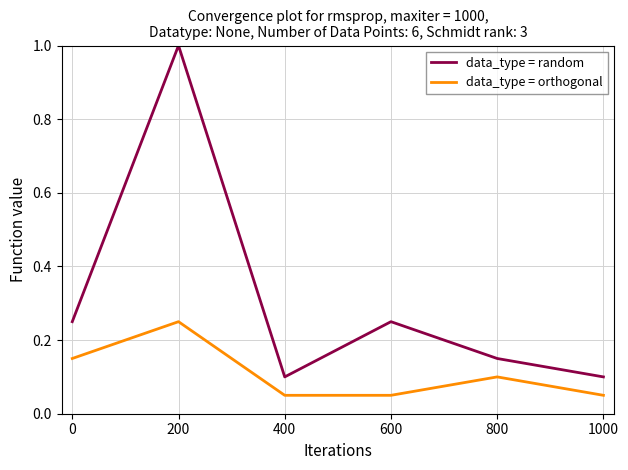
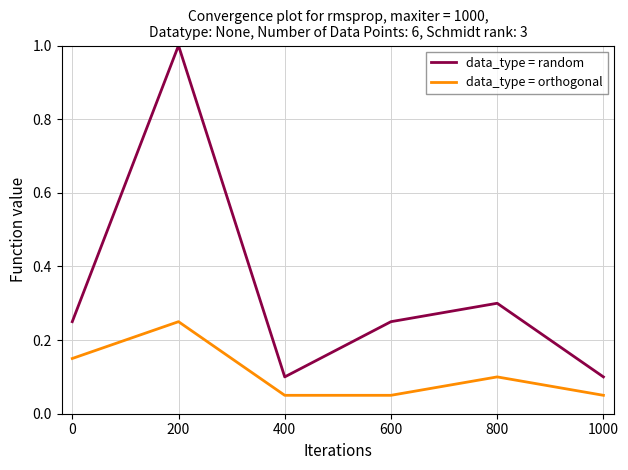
  {
    "data_type = random": {
      "0": 0.25,
      "200": 1.00,
      "400": 0.10,
      "600": 0.25,
-     "800": 0.15,
+     "800": 0.30,
      "1000": 0.10
    },
    "data_type = orthogonal": {
      "0": 0.15,
      "200": 0.25,
      "400": 0.05,
      "600": 0.05,
      "800": 0.10,
      "1000": 0.05
    }
  }
